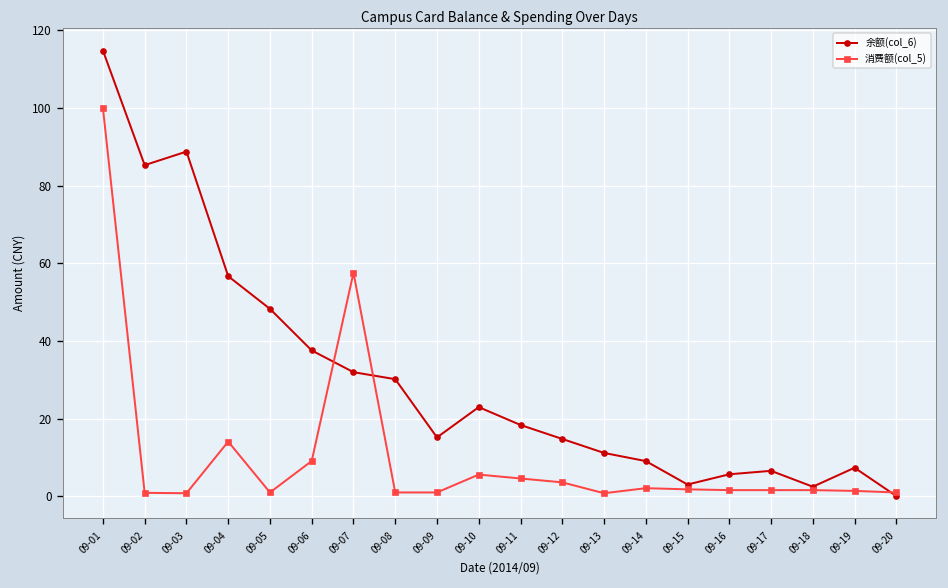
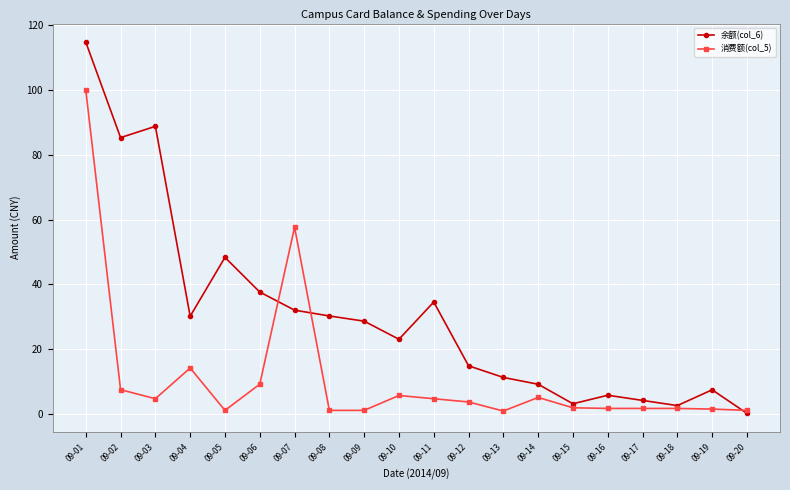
  {
    "余额(col_6)": {
      "09-01": 115,
      "09-02": 85,
      "09-03": 89,
-     "09-04": 57,
+     "09-04": 30,
      "09-05": 48,
      "09-06": 38,
      "09-07": 32,
      "09-08": 30,
-     "09-09": 15,
+     "09-09": 29,
      "09-10": 23,
-     "09-11": 18,
+     "09-11": 34,
      "09-12": 15,
      "09-13": 11,
      "09-14": 9,
      "09-15": 3,
      "09-16": 6,
-     "09-17": 7,
+     "09-17": 4,
      "09-18": 2,
      "09-19": 7,
      "09-20": 0
    },
    "消费额(col_5)": {
      "09-01": 100,
-     "09-02": 1,
-     "09-03": 1,
+     "09-02": 7,
+     "09-03": 5,
      "09-04": 14,
      "09-05": 1,
      "09-06": 9,
      "09-07": 58,
      "09-08": 1,
      "09-09": 1,
      "09-10": 6,
      "09-11": 5,
      "09-12": 4,
      "09-13": 1,
-     "09-14": 2,
+     "09-14": 5,
      "09-15": 2,
      "09-16": 2,
      "09-17": 2,
      "09-18": 2,
      "09-19": 1,
      "09-20": 1
    }
  }
